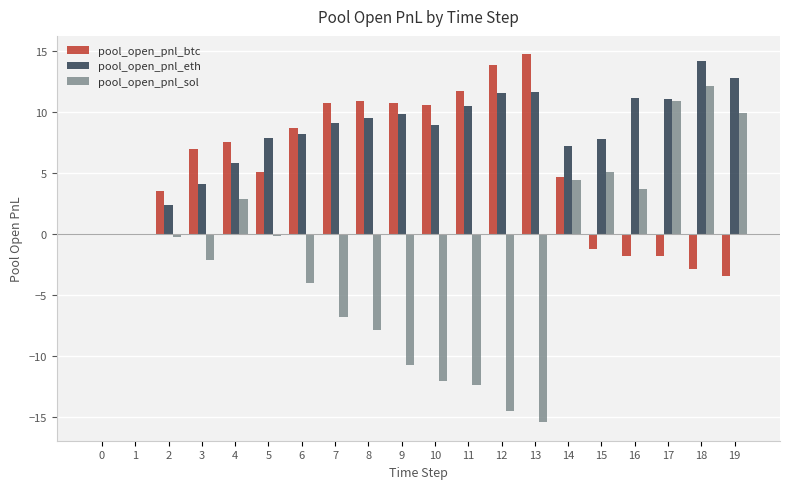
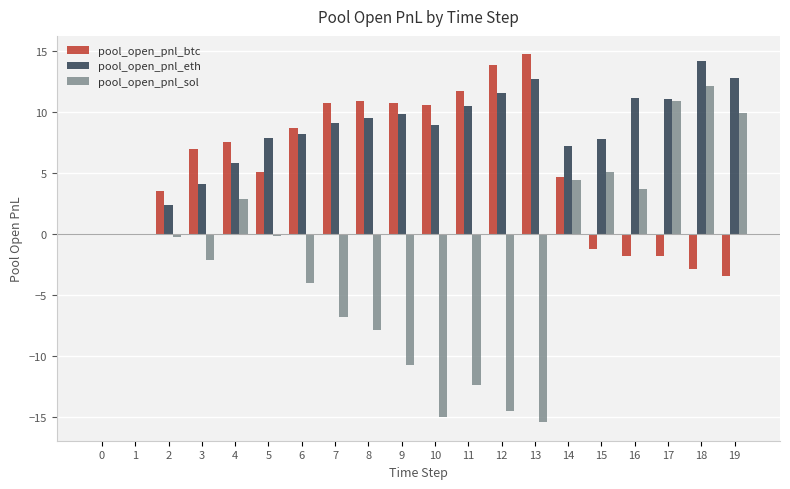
  {
    "pool_open_pnl_btc": {
      "0": 0.0,
      "1": 0.0,
      "2": 3.6,
      "3": 7.0,
      "4": 7.6,
      "5": 5.1,
      "6": 8.7,
      "7": 10.7,
      "8": 10.9,
      "9": 10.7,
      "10": 10.6,
      "11": 11.8,
      "12": 13.9,
      "13": 14.8,
      "14": 4.6,
      "15": -1.2,
      "16": -1.8,
      "17": -1.8,
      "18": -2.9,
      "19": -3.4
    },
    "pool_open_pnl_eth": {
      "0": 0.0,
      "1": 0.0,
      "2": 2.4,
      "3": 4.1,
      "4": 5.8,
      "5": 7.9,
      "6": 8.2,
      "7": 9.1,
      "8": 9.6,
      "9": 9.9,
      "10": 8.9,
      "11": 10.5,
      "12": 11.5,
-     "13": 11.6,
+     "13": 12.7,
      "14": 7.3,
      "15": 7.8,
      "16": 11.2,
      "17": 11.1,
      "18": 14.2,
      "19": 12.8
    },
    "pool_open_pnl_sol": {
      "0": 0.0,
      "1": 0.0,
      "2": -0.3,
      "3": -2.1,
      "4": 2.9,
      "6": -4.0,
      "7": -6.9,
      "8": -7.8,
      "9": -10.7,
-     "10": -12.1,
+     "10": -15.0,
      "11": -12.4,
      "12": -14.5,
      "13": -15.5,
      "14": 4.5,
      "15": 5.1,
      "16": 3.7,
      "17": 10.9,
      "18": 12.2,
      "19": 9.9
    }
  }
